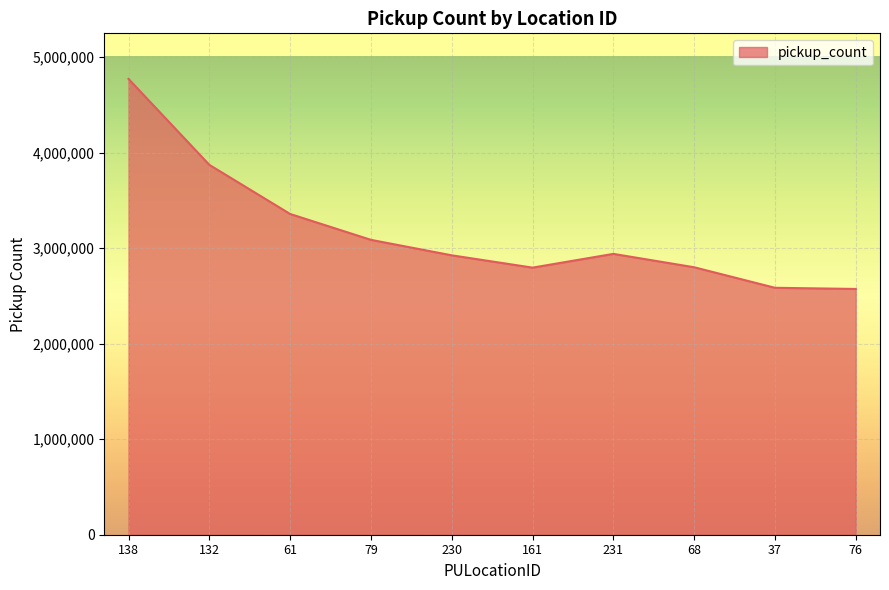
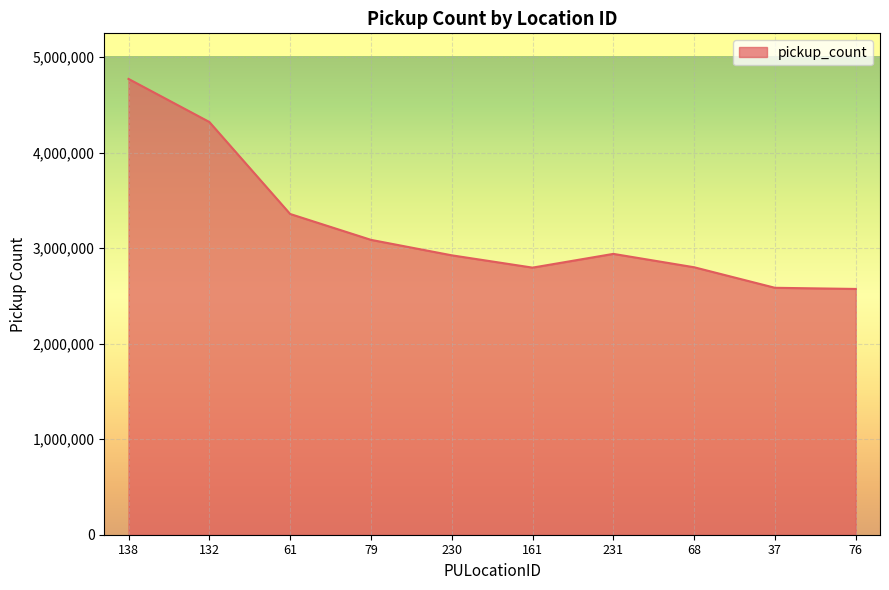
  {
    "138": "4,800,000",
-   "132": "3,900,000",
+   "132": "4,300,000",
    "61": "3,400,000",
    "79": "3,100,000",
    "230": "2,900,000",
    "161": "2,800,000",
    "231": "2,900,000",
    "68": "2,800,000",
    "37": "2,600,000",
    "76": "2,600,000"
  }
